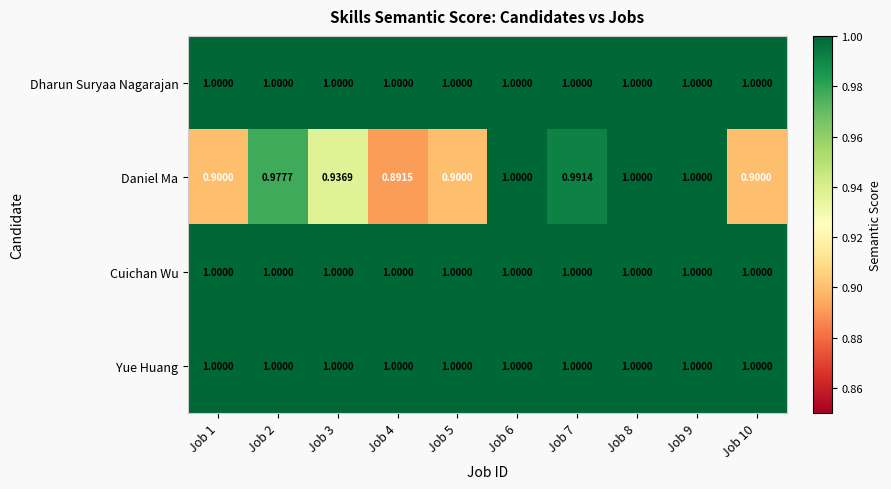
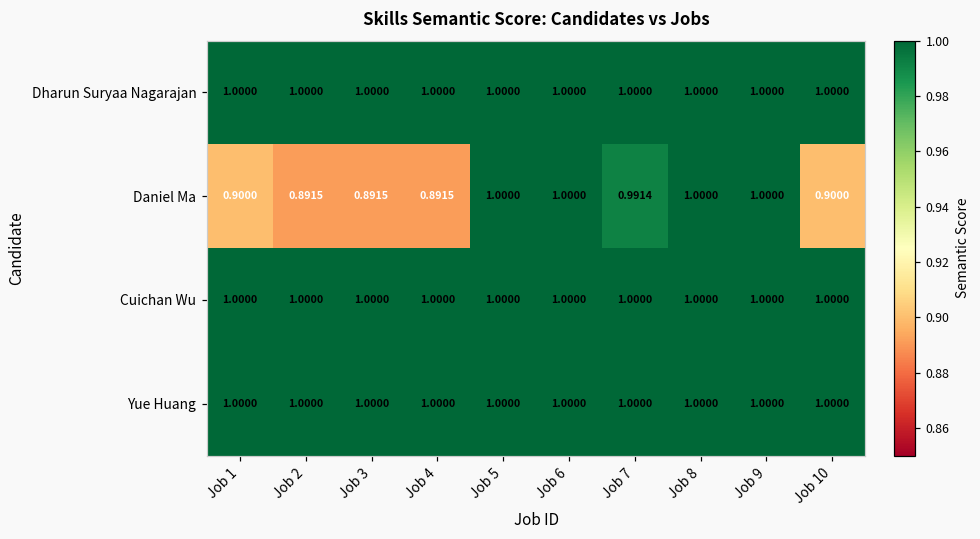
  {
    "Dharun Suryaa Nagarajan": {
      "Job 1": 1.0000,
      "Job 2": 1.0000,
      "Job 3": 1.0000,
      "Job 4": 1.0000,
      "Job 5": 1.0000,
      "Job 6": 1.0000,
      "Job 7": 1.0000,
      "Job 8": 1.0000,
      "Job 9": 1.0000,
      "Job 10": 1.0000
    },
    "Daniel Ma": {
      "Job 1": 0.9000,
-     "Job 2": 0.9777,
-     "Job 3": 0.9369,
+     "Job 2": 0.8915,
+     "Job 3": 0.8915,
      "Job 4": 0.8915,
-     "Job 5": 0.9000,
+     "Job 5": 1.0000,
      "Job 6": 1.0000,
      "Job 7": 0.9914,
      "Job 8": 1.0000,
      "Job 9": 1.0000,
      "Job 10": 0.9000
    },
    "Cuichan Wu": {
      "Job 1": 1.0000,
      "Job 2": 1.0000,
      "Job 3": 1.0000,
      "Job 4": 1.0000,
      "Job 5": 1.0000,
      "Job 6": 1.0000,
      "Job 7": 1.0000,
      "Job 8": 1.0000,
      "Job 9": 1.0000,
      "Job 10": 1.0000
    },
    "Yue Huang": {
      "Job 1": 1.0000,
      "Job 2": 1.0000,
      "Job 3": 1.0000,
      "Job 4": 1.0000,
      "Job 5": 1.0000,
      "Job 6": 1.0000,
      "Job 7": 1.0000,
      "Job 8": 1.0000,
      "Job 9": 1.0000,
      "Job 10": 1.0000
    }
  }
